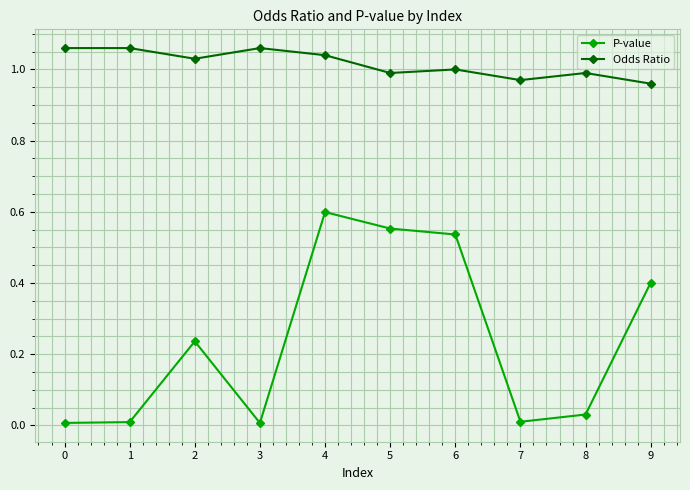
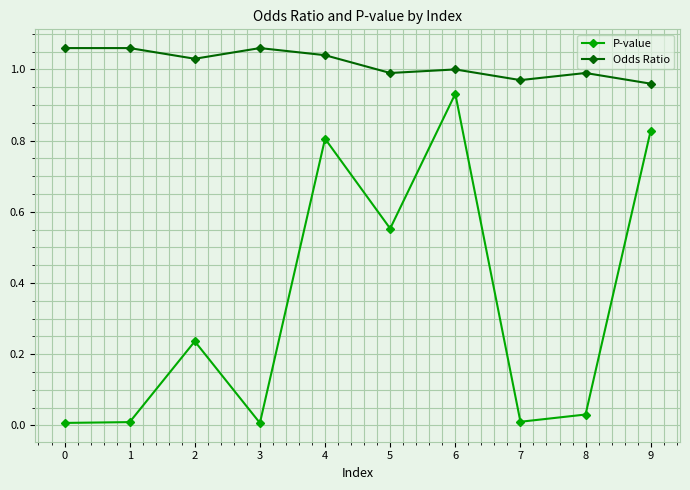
  {
    "P-value": {
      "0": 0.01,
      "1": 0.01,
      "2": 0.24,
      "3": 0.01,
-     "4": 0.60,
+     "4": 0.81,
      "5": 0.55,
-     "6": 0.54,
+     "6": 0.93,
      "7": 0.01,
      "8": 0.03,
-     "9": 0.40
+     "9": 0.83
    },
    "Odds Ratio": {
      "0": 1.06,
      "1": 1.06,
      "2": 1.03,
      "3": 1.06,
      "4": 1.04,
      "5": 0.99,
      "6": 1.00,
      "7": 0.97,
      "8": 0.99,
      "9": 0.96
    }
  }
